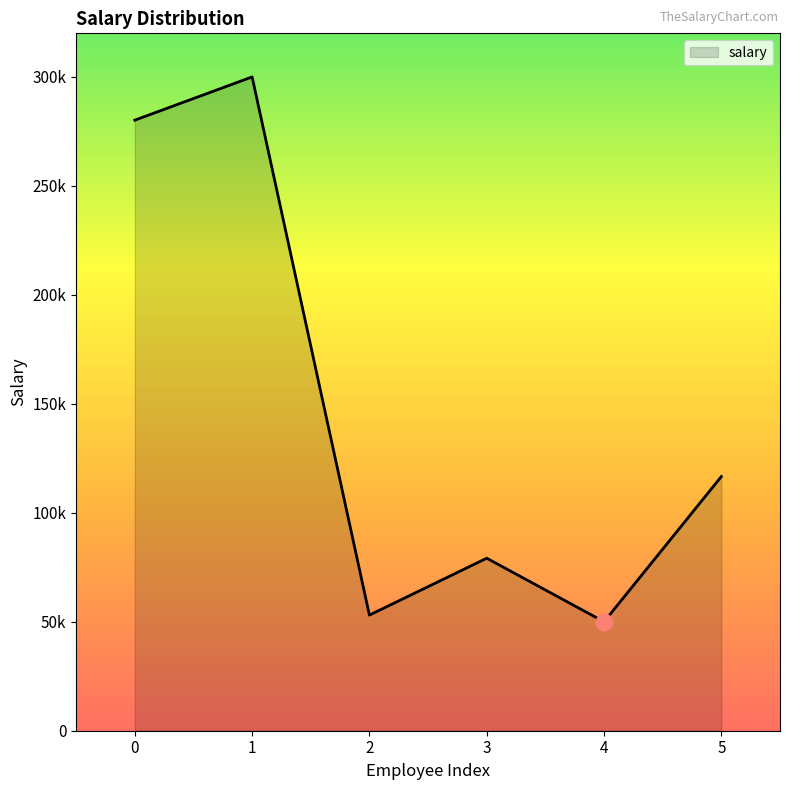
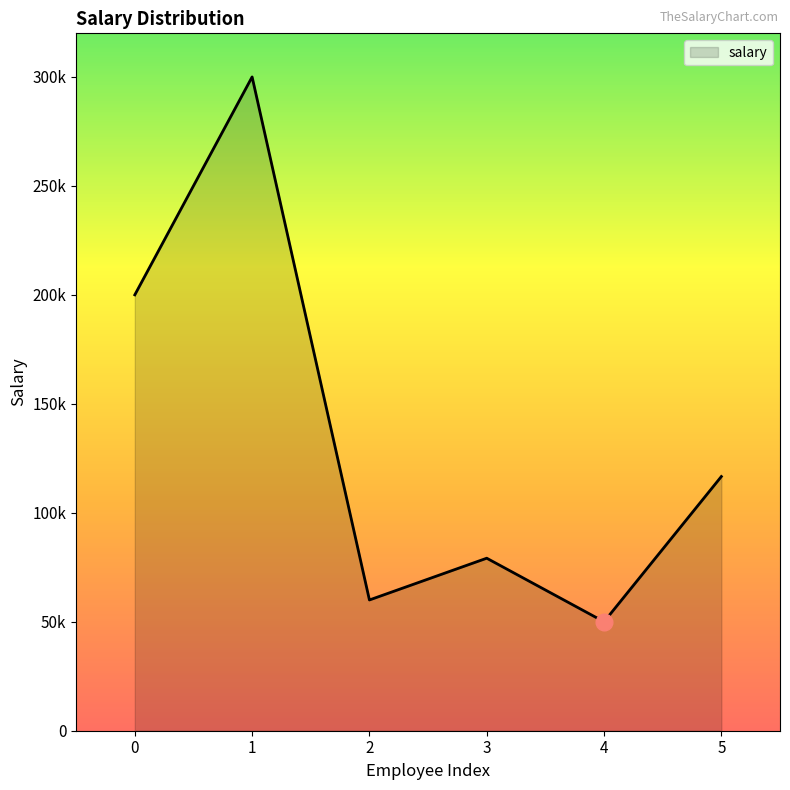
  {
    "salary": {
-     "0": 280000,
+     "0": 200000,
      "1": 300000,
-     "2": 53000,
+     "2": 60000,
      "3": 79000,
      "5": 117000
    }
  }
